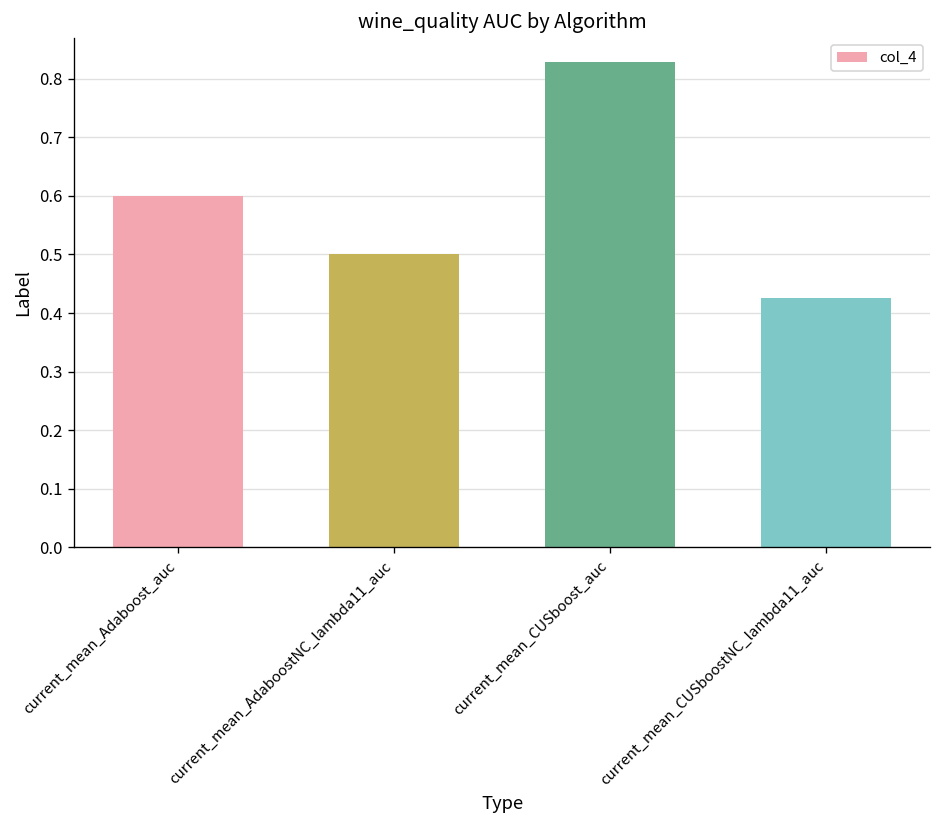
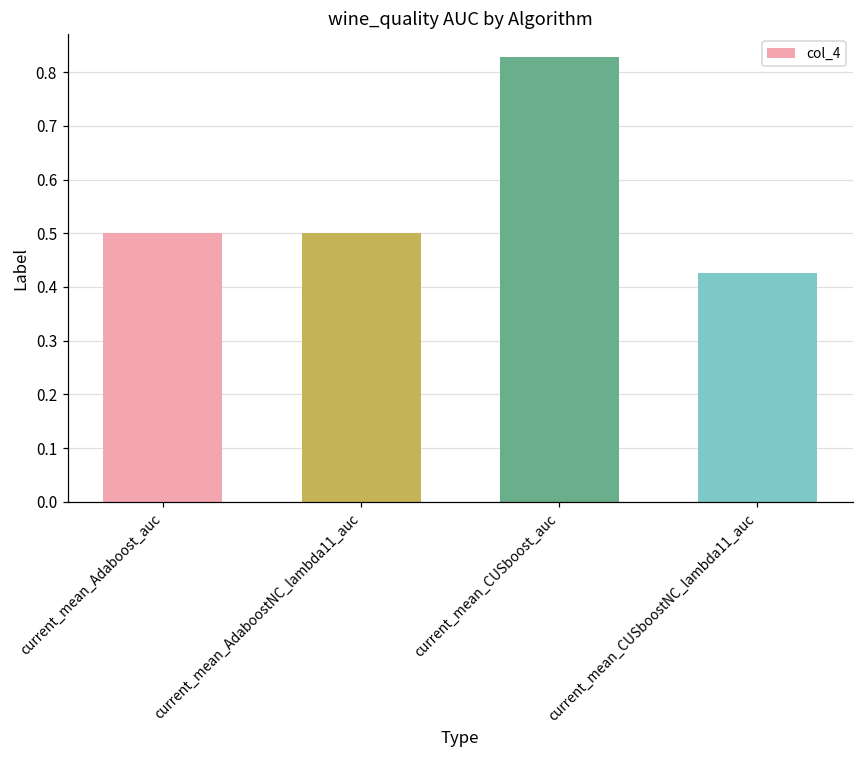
  {
-   "current_mean_Adaboost_auc": 0.6,
+   "current_mean_Adaboost_auc": 0.5,
    "current_mean_AdaboostNC_lambda11_auc": 0.5,
    "current_mean_CUSboost_auc": 0.83,
    "current_mean_CUSboostNC_lambda11_auc": 0.43
  }
